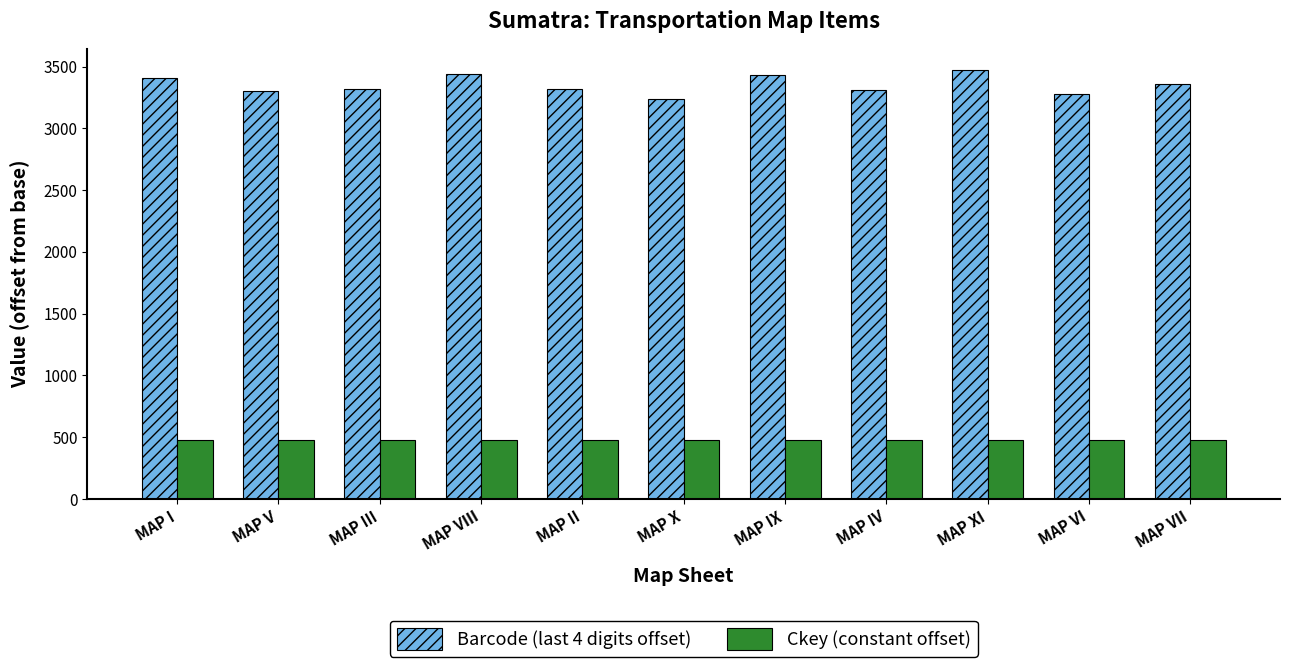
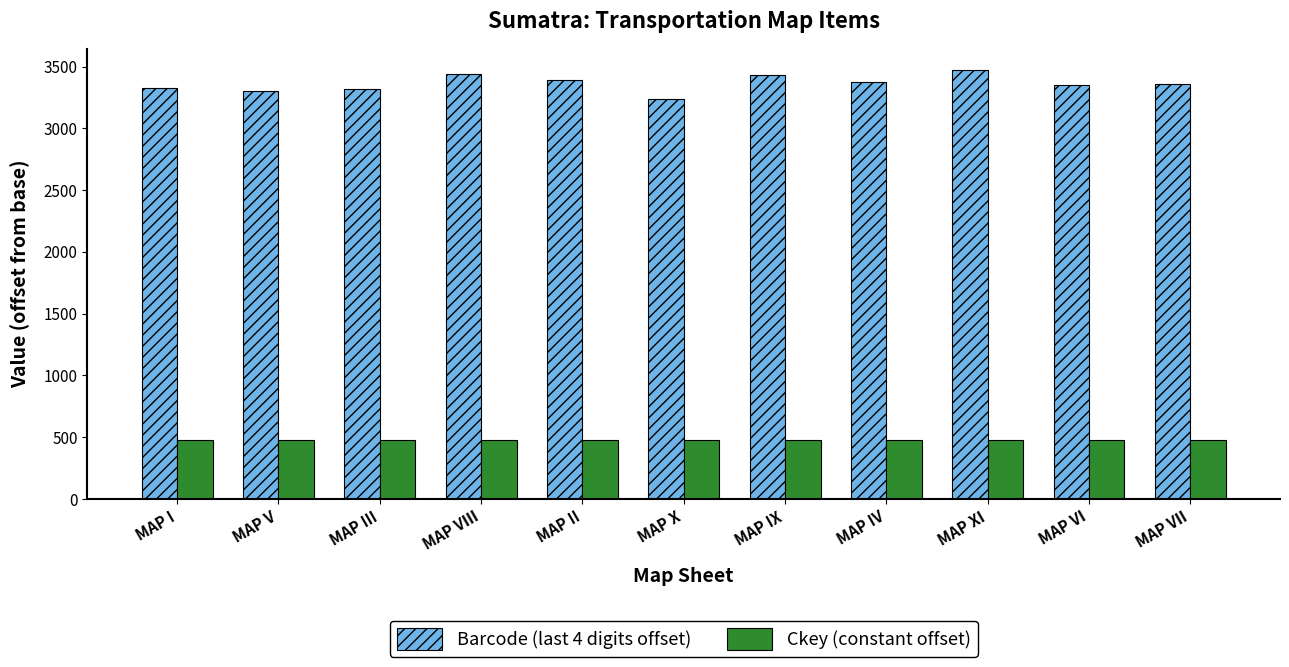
  {
    "Barcode (last 4 digits offset)": {
-     "MAP I": 3410,
+     "MAP I": 3330,
      "MAP V": 3300,
      "MAP III": 3320,
      "MAP VIII": 3440,
-     "MAP II": 3320,
+     "MAP II": 3390,
      "MAP X": 3240,
      "MAP IX": 3430,
-     "MAP IV": 3310,
+     "MAP IV": 3370,
      "MAP XI": 3470,
-     "MAP VI": 3280,
+     "MAP VI": 3350,
      "MAP VII": 3360
    },
    "Ckey (constant offset)": {
      "MAP I": 480,
      "MAP V": 480,
      "MAP III": 480,
      "MAP VIII": 480,
      "MAP II": 480,
      "MAP X": 480,
      "MAP IX": 480,
      "MAP IV": 480,
      "MAP XI": 480,
      "MAP VI": 480,
      "MAP VII": 480
    }
  }
